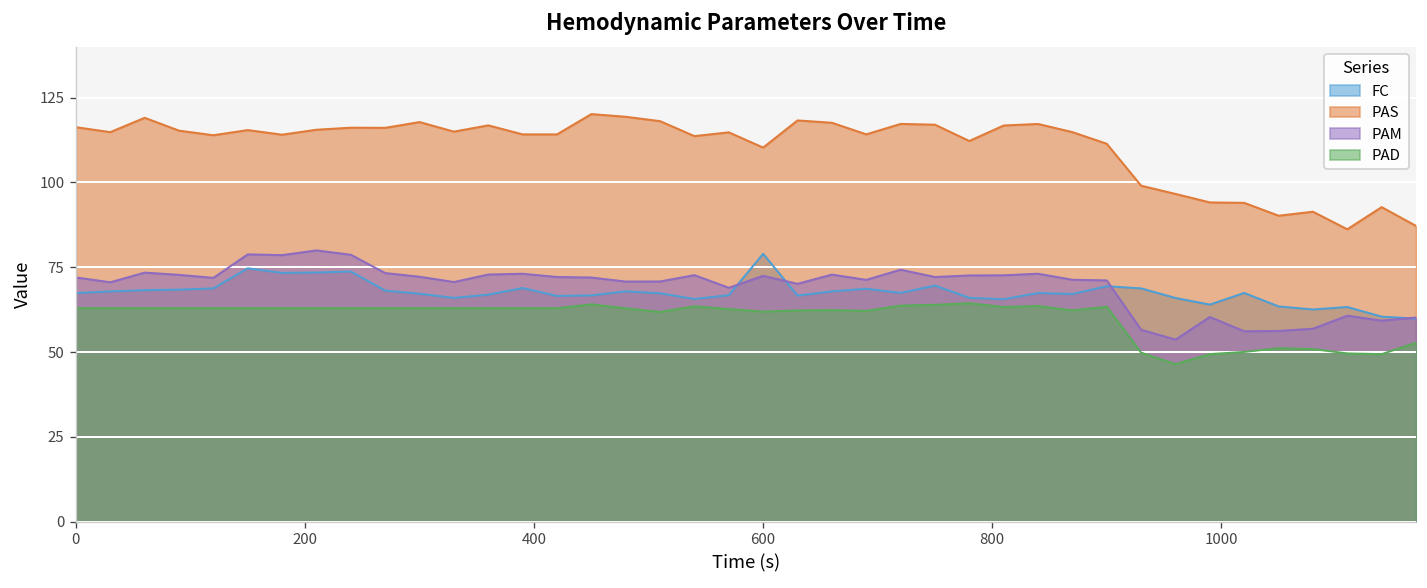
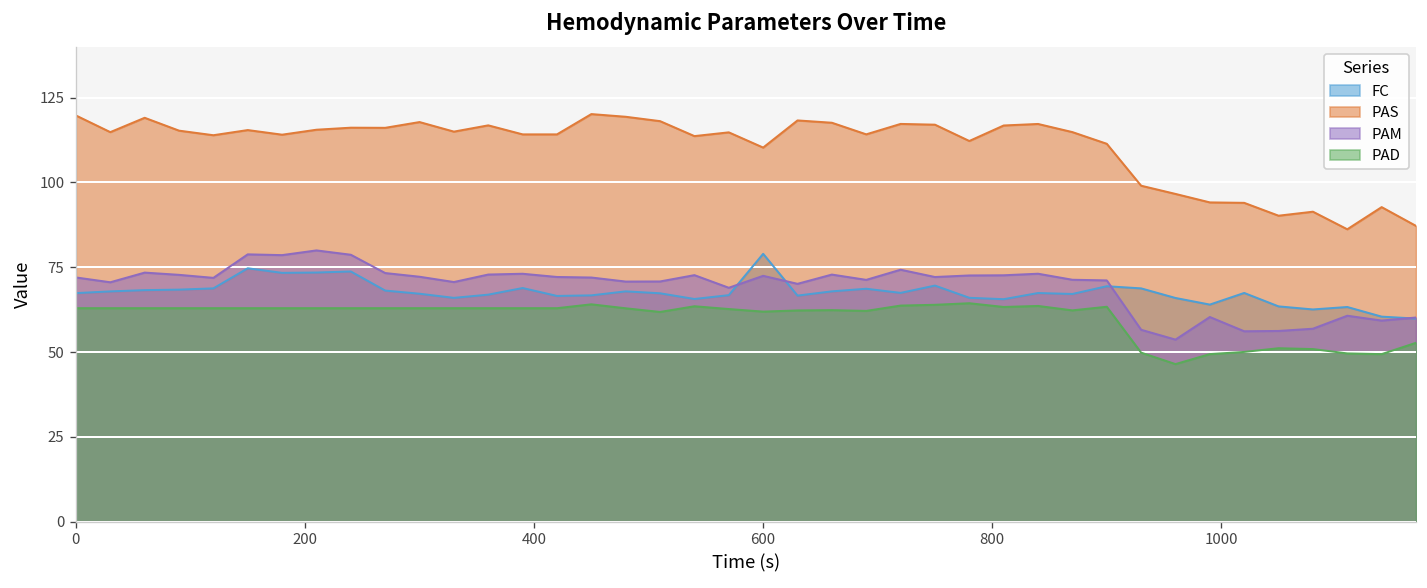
  {
    "FC": {
      "0": 67,
      "600": 79
    },
    "PAS": {
-     "0": 116,
+     "0": 120,
      "600": 110
    },
    "PAM": {
      "0": 72,
      "600": 72
    },
    "PAD": {
      "0": 63,
      "600": 62
    }
  }
